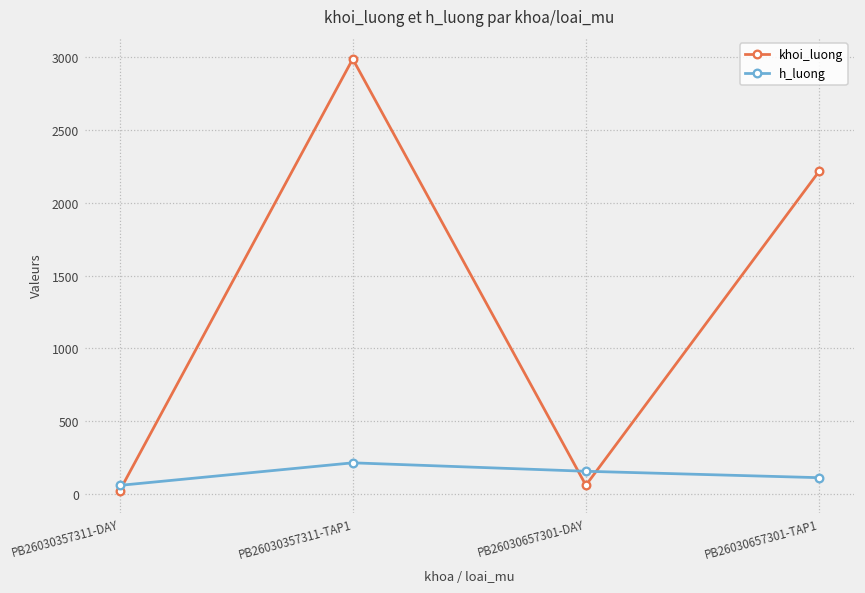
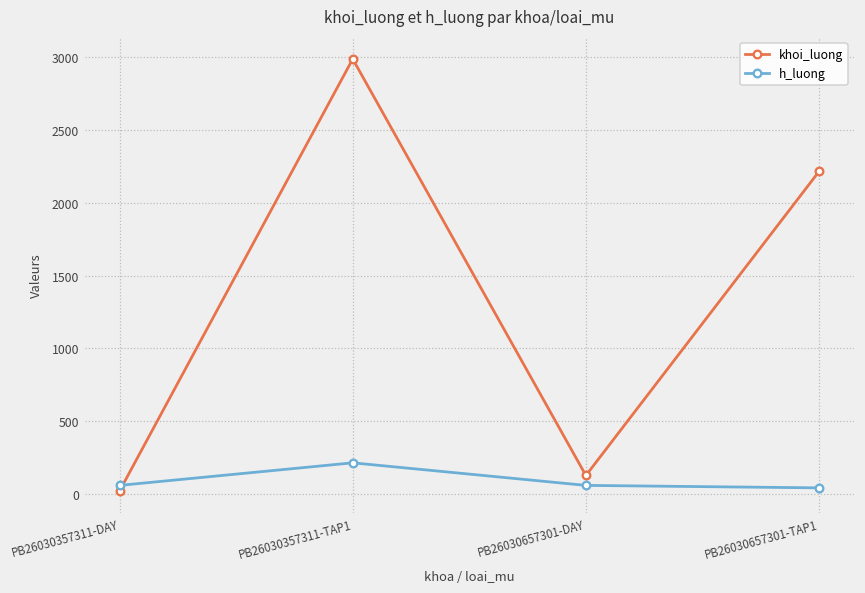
  {
    "khoi_luong": {
      "PB26030357311-DAY": 20,
      "PB26030357311-TAP1": 2990,
-     "PB26030657301-DAY": 60,
+     "PB26030657301-DAY": 130,
      "PB26030657301-TAP1": 2220
    },
    "h_luong": {
      "PB26030357311-DAY": 60,
      "PB26030357311-TAP1": 220,
-     "PB26030657301-DAY": 160,
-     "PB26030657301-TAP1": 110
+     "PB26030657301-DAY": 60,
+     "PB26030657301-TAP1": 40
    }
  }
